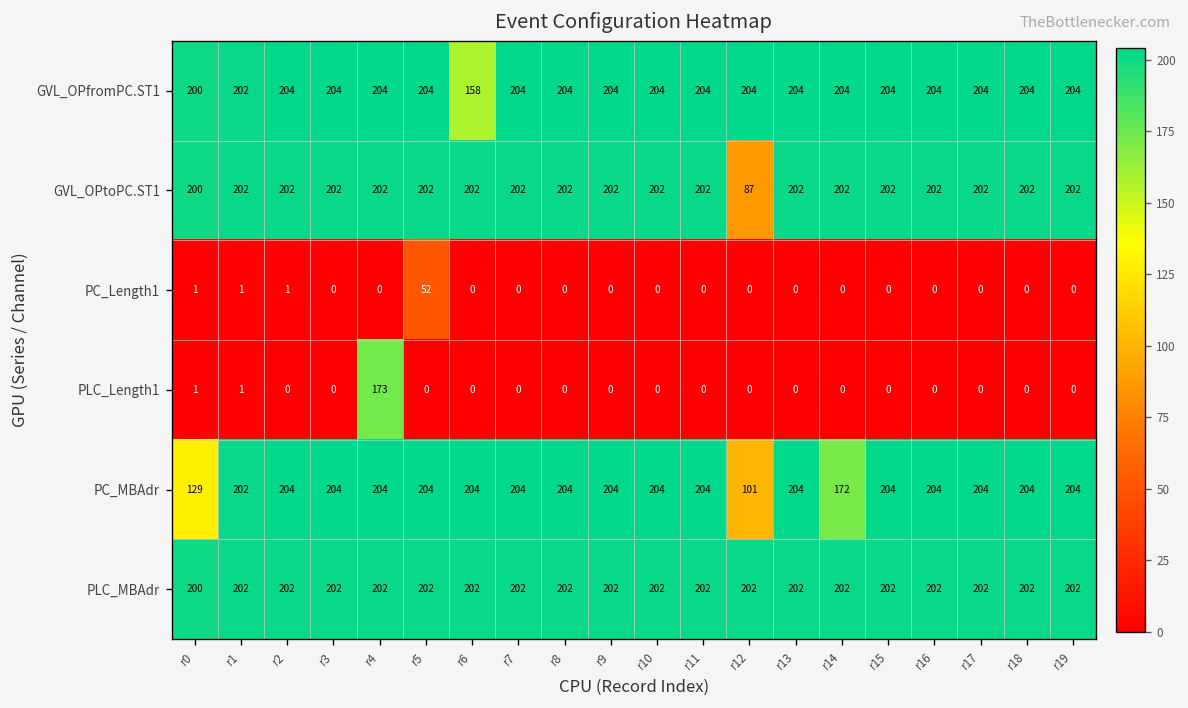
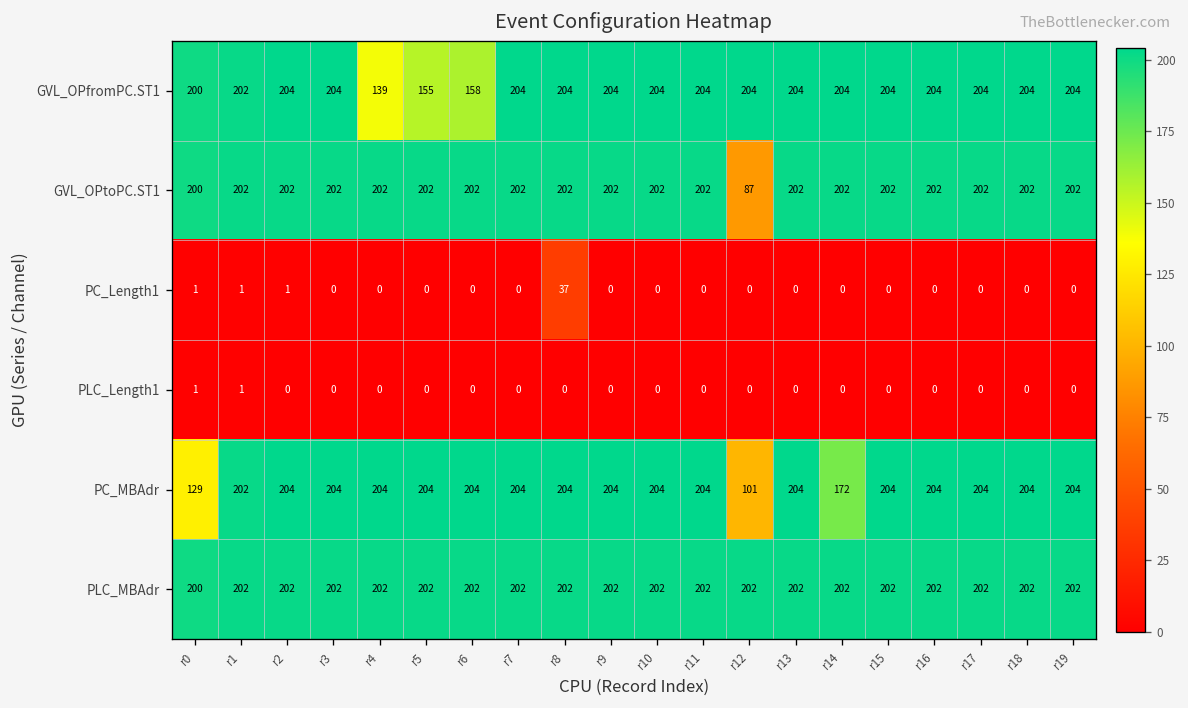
  {
    "GVL_OPfromPC.ST1": {
      "r0": 200,
      "r1": 202,
      "r2": 204,
      "r3": 204,
-     "r4": 204,
-     "r5": 204,
+     "r4": 139,
+     "r5": 155,
      "r6": 158,
      "r7": 204,
      "r8": 204,
      "r9": 204,
      "r10": 204,
      "r11": 204,
      "r12": 204,
      "r13": 204,
      "r14": 204,
      "r15": 204,
      "r16": 204,
      "r17": 204,
      "r18": 204,
      "r19": 204
    },
    "GVL_OPtoPC.ST1": {
      "r0": 200,
      "r1": 202,
      "r2": 202,
      "r3": 202,
      "r4": 202,
      "r5": 202,
      "r6": 202,
      "r7": 202,
      "r8": 202,
      "r9": 202,
      "r10": 202,
      "r11": 202,
      "r12": 87,
      "r13": 202,
      "r14": 202,
      "r15": 202,
      "r16": 202,
      "r17": 202,
      "r18": 202,
      "r19": 202
    },
    "PC_Length1": {
      "r0": 1,
      "r1": 1,
      "r2": 1,
      "r3": 0,
      "r4": 0,
-     "r5": 52,
+     "r5": 0,
      "r6": 0,
      "r7": 0,
-     "r8": 0,
+     "r8": 37,
      "r9": 0,
      "r10": 0,
      "r11": 0,
      "r12": 0,
      "r13": 0,
      "r14": 0,
      "r15": 0,
      "r16": 0,
      "r17": 0,
      "r18": 0,
      "r19": 0
    },
    "PLC_Length1": {
      "r0": 1,
      "r1": 1,
      "r2": 0,
      "r3": 0,
-     "r4": 173,
+     "r4": 0,
      "r5": 0,
      "r6": 0,
      "r7": 0,
      "r8": 0,
      "r9": 0,
      "r10": 0,
      "r11": 0,
      "r12": 0,
      "r13": 0,
      "r14": 0,
      "r15": 0,
      "r16": 0,
      "r17": 0,
      "r18": 0,
      "r19": 0
    },
    "PC_MBAdr": {
      "r0": 129,
      "r1": 202,
      "r2": 204,
      "r3": 204,
      "r4": 204,
      "r5": 204,
      "r6": 204,
      "r7": 204,
      "r8": 204,
      "r9": 204,
      "r10": 204,
      "r11": 204,
      "r12": 101,
      "r13": 204,
      "r14": 172,
      "r15": 204,
      "r16": 204,
      "r17": 204,
      "r18": 204,
      "r19": 204
    },
    "PLC_MBAdr": {
      "r0": 200,
      "r1": 202,
      "r2": 202,
      "r3": 202,
      "r4": 202,
      "r5": 202,
      "r6": 202,
      "r7": 202,
      "r8": 202,
      "r9": 202,
      "r10": 202,
      "r11": 202,
      "r12": 202,
      "r13": 202,
      "r14": 202,
      "r15": 202,
      "r16": 202,
      "r17": 202,
      "r18": 202,
      "r19": 202
    }
  }
